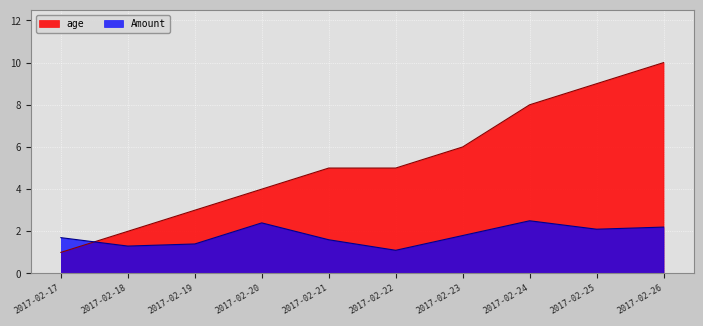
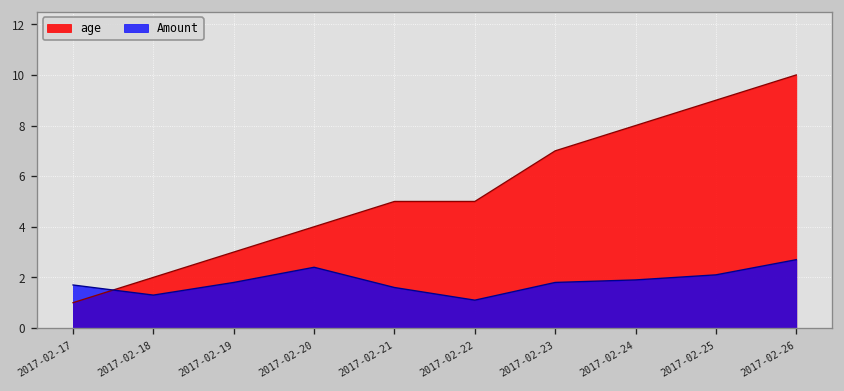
  {
    "age": {
      "2017-02-17": 1,
      "2017-02-18": 2,
      "2017-02-19": 3,
      "2017-02-20": 4,
      "2017-02-21": 5,
      "2017-02-22": 5,
-     "2017-02-23": 6,
+     "2017-02-23": 7,
      "2017-02-24": 8,
      "2017-02-25": 9,
      "2017-02-26": 10
    },
    "Amount": {
      "2017-02-17": 1.7,
      "2017-02-18": 1.3,
-     "2017-02-19": 1.4,
+     "2017-02-19": 1.8,
      "2017-02-20": 2.4,
      "2017-02-21": 1.6,
      "2017-02-22": 1.1,
      "2017-02-23": 1.8,
-     "2017-02-24": 2.5,
+     "2017-02-24": 1.9,
      "2017-02-25": 2.1,
-     "2017-02-26": 2.2
+     "2017-02-26": 2.7
    }
  }
